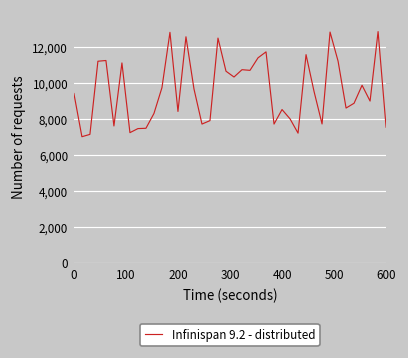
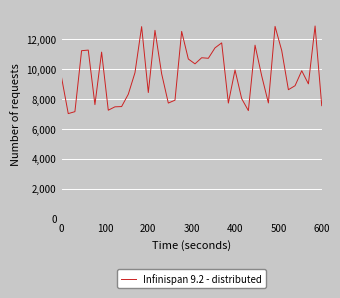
  {
    "0": "9,400",
    "200": "8,400",
-   "400": "8,500",
+   "400": "9,900",
    "600": "7,500"
  }
